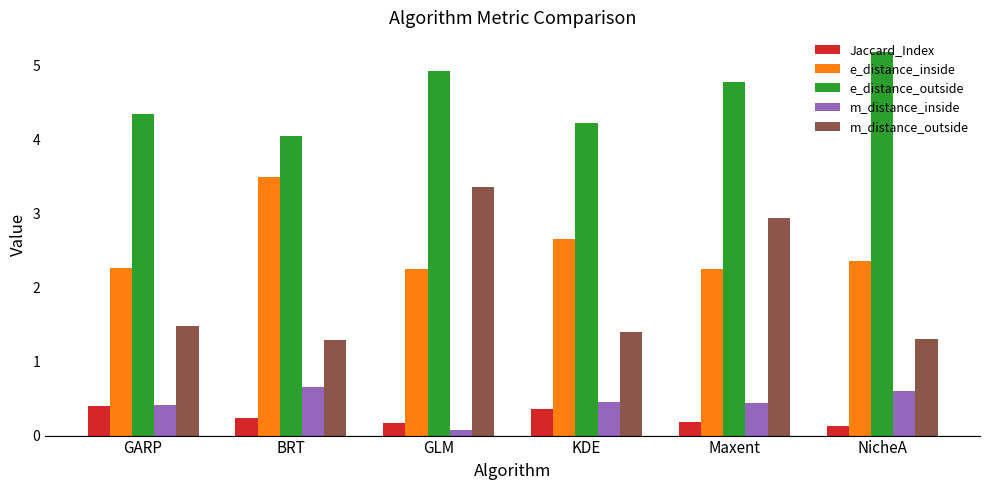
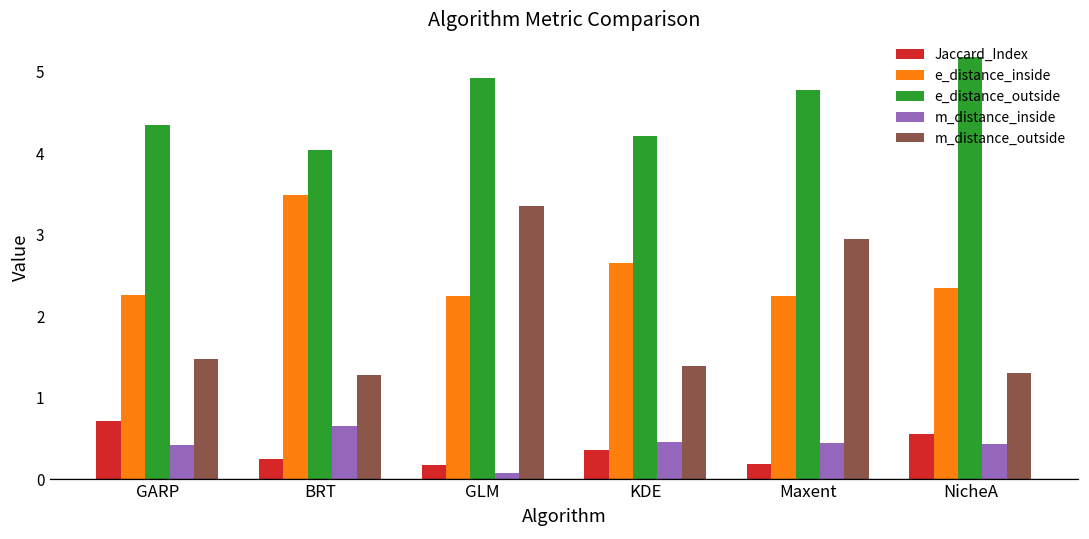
  {
    "Jaccard_Index": {
-     "GARP": 0.4,
+     "GARP": 0.7,
      "BRT": 0.2,
      "GLM": 0.2,
      "KDE": 0.4,
      "Maxent": 0.2,
-     "NicheA": 0.1
+     "NicheA": 0.6
    },
    "e_distance_inside": {
      "GARP": 2.3,
      "BRT": 3.5,
      "GLM": 2.3,
      "KDE": 2.7,
      "Maxent": 2.3,
      "NicheA": 2.4
    },
    "e_distance_outside": {
      "GARP": 4.3,
      "BRT": 4.0,
      "GLM": 4.9,
      "KDE": 4.2,
      "Maxent": 4.8,
      "NicheA": 5.2
    },
    "m_distance_inside": {
      "GARP": 0.4,
      "BRT": 0.7,
      "GLM": 0.1,
      "KDE": 0.5,
      "Maxent": 0.4,
-     "NicheA": 0.6
+     "NicheA": 0.4
    },
    "m_distance_outside": {
      "GARP": 1.5,
      "BRT": 1.3,
      "GLM": 3.4,
      "KDE": 1.4,
      "Maxent": 2.9,
      "NicheA": 1.3
    }
  }
